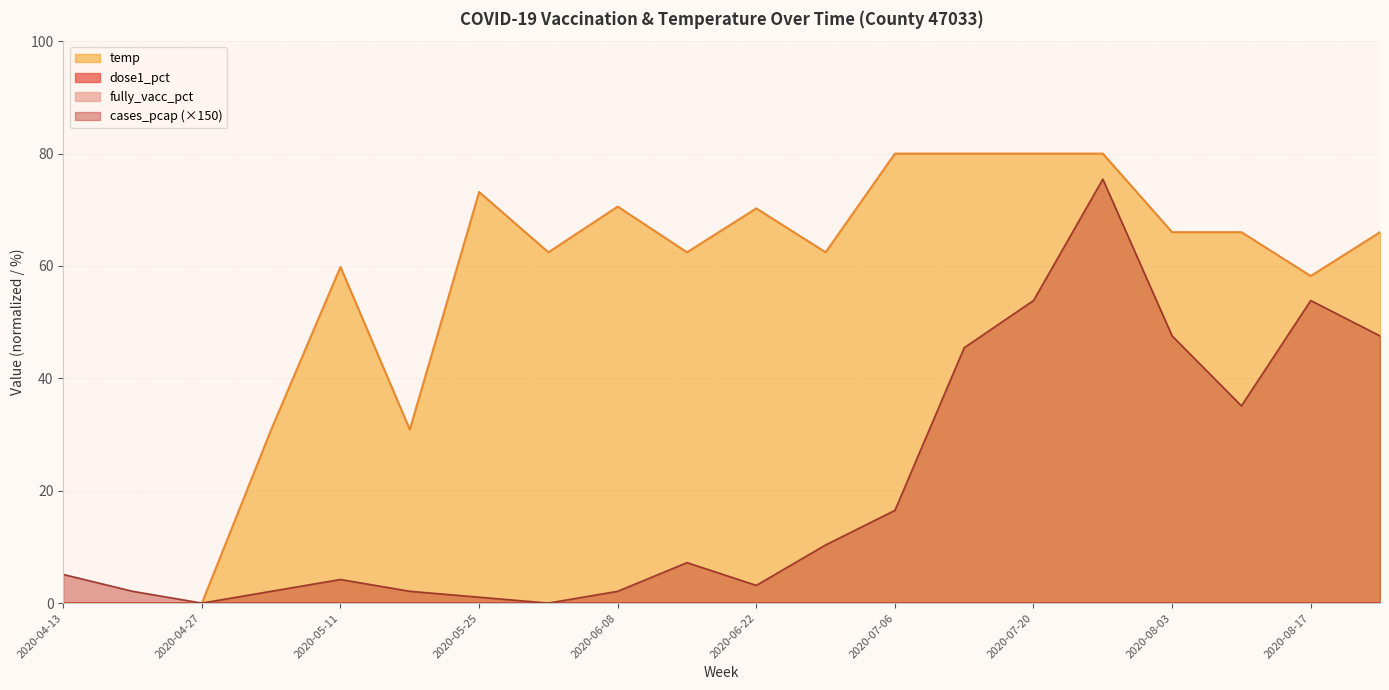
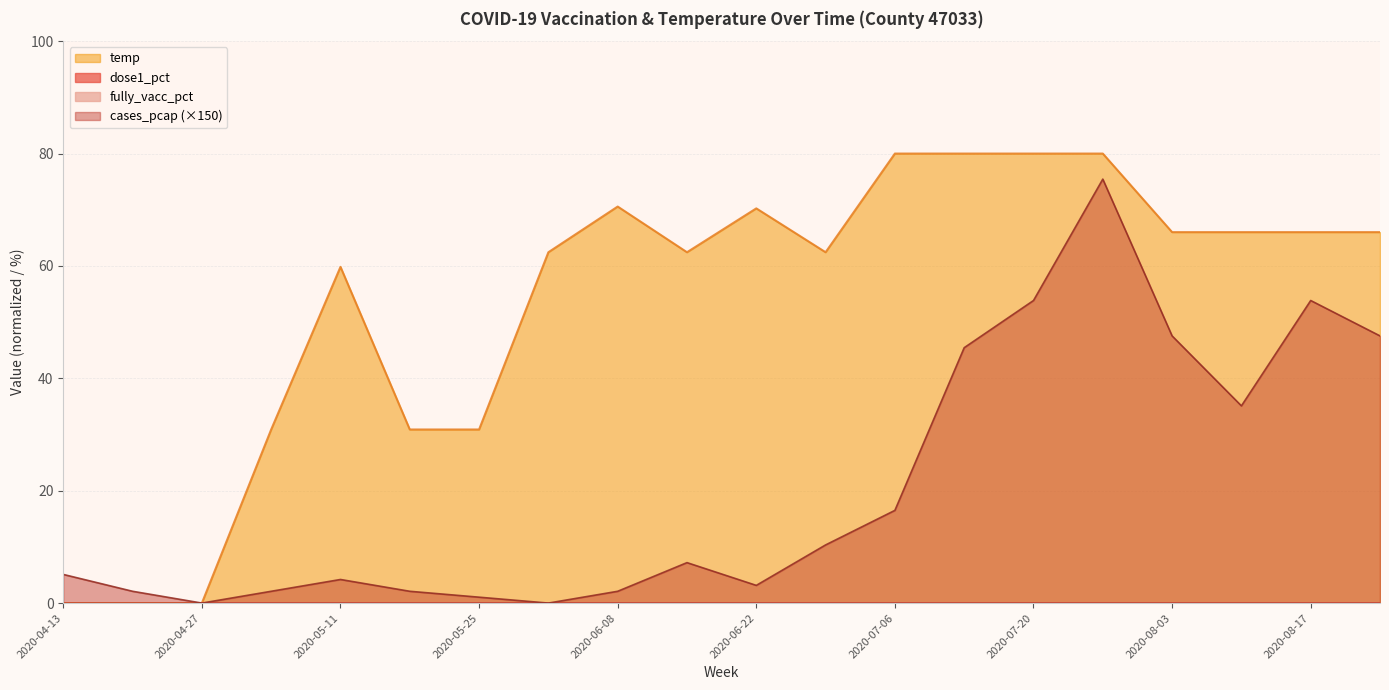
  {
    "temp": {
      "2020-05-11": 60,
-     "2020-05-25": 73,
+     "2020-05-25": 31,
      "2020-06-08": 71,
      "2020-06-22": 70,
      "2020-07-06": 80,
      "2020-07-20": 80,
      "2020-08-03": 66,
-     "2020-08-17": 58
+     "2020-08-17": 66
    }
  }
